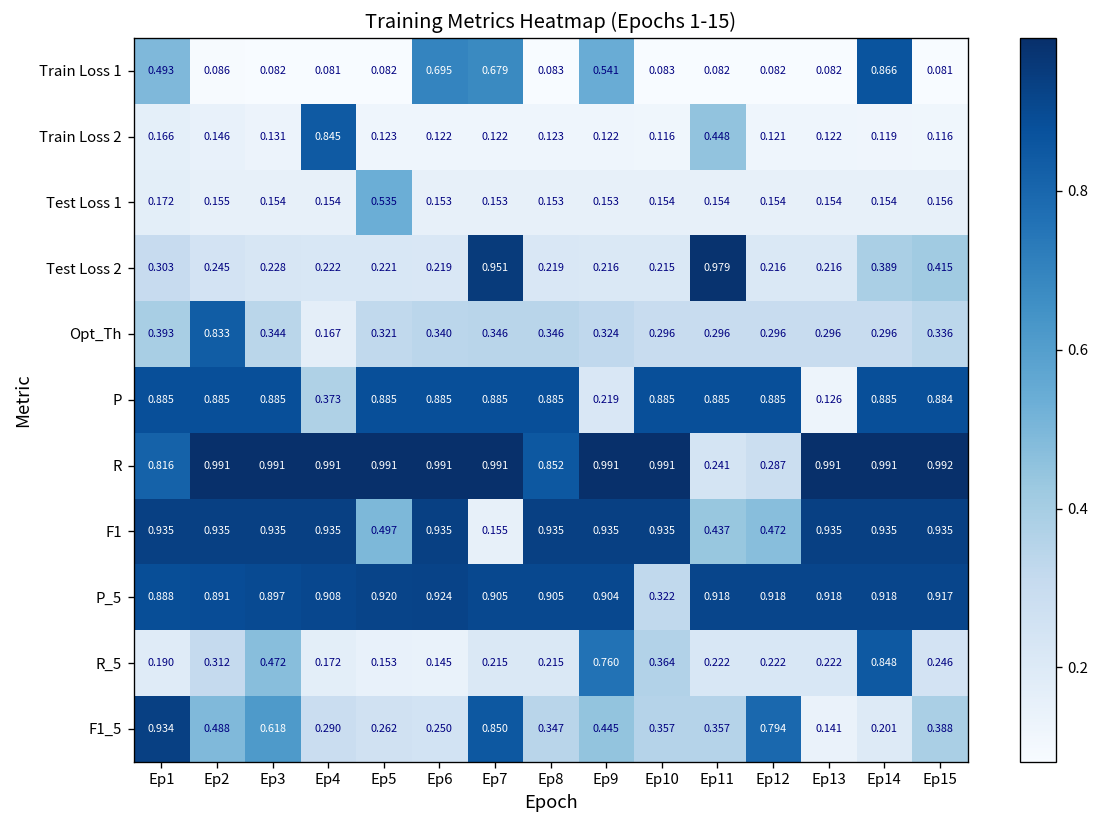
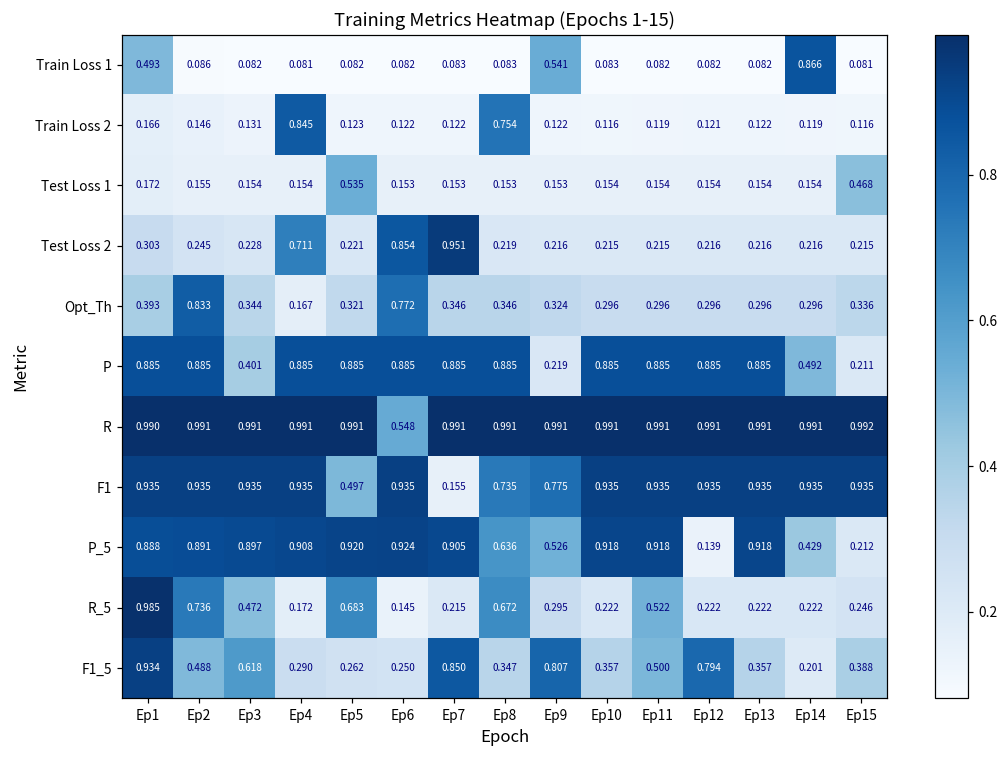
  {
    "Train Loss 1": {
      "Ep1": 0.493,
      "Ep2": 0.086,
      "Ep3": 0.082,
      "Ep4": 0.081,
      "Ep5": 0.082,
-     "Ep6": 0.695,
-     "Ep7": 0.679,
+     "Ep6": 0.082,
+     "Ep7": 0.083,
      "Ep8": 0.083,
      "Ep9": 0.541,
      "Ep10": 0.083,
      "Ep11": 0.082,
      "Ep12": 0.082,
      "Ep13": 0.082,
      "Ep14": 0.866,
      "Ep15": 0.081
    },
    "Train Loss 2": {
      "Ep1": 0.166,
      "Ep2": 0.146,
      "Ep3": 0.131,
      "Ep4": 0.845,
      "Ep5": 0.123,
      "Ep6": 0.122,
      "Ep7": 0.122,
-     "Ep8": 0.123,
+     "Ep8": 0.754,
      "Ep9": 0.122,
      "Ep10": 0.116,
-     "Ep11": 0.448,
+     "Ep11": 0.119,
      "Ep12": 0.121,
      "Ep13": 0.122,
      "Ep14": 0.119,
      "Ep15": 0.116
    },
    "Test Loss 1": {
      "Ep1": 0.172,
      "Ep2": 0.155,
      "Ep3": 0.154,
      "Ep4": 0.154,
      "Ep5": 0.535,
      "Ep6": 0.153,
      "Ep7": 0.153,
      "Ep8": 0.153,
      "Ep9": 0.153,
      "Ep10": 0.154,
      "Ep11": 0.154,
      "Ep12": 0.154,
      "Ep13": 0.154,
      "Ep14": 0.154,
-     "Ep15": 0.156
+     "Ep15": 0.468
    },
    "Test Loss 2": {
      "Ep1": 0.303,
      "Ep2": 0.245,
      "Ep3": 0.228,
-     "Ep4": 0.222,
+     "Ep4": 0.711,
      "Ep5": 0.221,
-     "Ep6": 0.219,
+     "Ep6": 0.854,
      "Ep7": 0.951,
      "Ep8": 0.219,
      "Ep9": 0.216,
      "Ep10": 0.215,
-     "Ep11": 0.979,
+     "Ep11": 0.215,
      "Ep12": 0.216,
      "Ep13": 0.216,
-     "Ep14": 0.389,
-     "Ep15": 0.415
+     "Ep14": 0.216,
+     "Ep15": 0.215
    },
    "Opt_Th": {
      "Ep1": 0.393,
      "Ep2": 0.833,
      "Ep3": 0.344,
      "Ep4": 0.167,
      "Ep5": 0.321,
-     "Ep6": 0.340,
+     "Ep6": 0.772,
      "Ep7": 0.346,
      "Ep8": 0.346,
      "Ep9": 0.324,
      "Ep10": 0.296,
      "Ep11": 0.296,
      "Ep12": 0.296,
      "Ep13": 0.296,
      "Ep14": 0.296,
      "Ep15": 0.336
    },
    "P": {
      "Ep1": 0.885,
      "Ep2": 0.885,
-     "Ep3": 0.885,
-     "Ep4": 0.373,
+     "Ep3": 0.401,
+     "Ep4": 0.885,
      "Ep5": 0.885,
      "Ep6": 0.885,
      "Ep7": 0.885,
      "Ep8": 0.885,
      "Ep9": 0.219,
      "Ep10": 0.885,
      "Ep11": 0.885,
      "Ep12": 0.885,
-     "Ep13": 0.126,
-     "Ep14": 0.885,
-     "Ep15": 0.884
+     "Ep13": 0.885,
+     "Ep14": 0.492,
+     "Ep15": 0.211
    },
    "R": {
-     "Ep1": 0.816,
+     "Ep1": 0.990,
      "Ep2": 0.991,
      "Ep3": 0.991,
      "Ep4": 0.991,
      "Ep5": 0.991,
-     "Ep6": 0.991,
+     "Ep6": 0.548,
      "Ep7": 0.991,
-     "Ep8": 0.852,
+     "Ep8": 0.991,
      "Ep9": 0.991,
      "Ep10": 0.991,
-     "Ep11": 0.241,
-     "Ep12": 0.287,
+     "Ep11": 0.991,
+     "Ep12": 0.991,
      "Ep13": 0.991,
      "Ep14": 0.991,
      "Ep15": 0.992
    },
    "F1": {
      "Ep1": 0.935,
      "Ep2": 0.935,
      "Ep3": 0.935,
      "Ep4": 0.935,
      "Ep5": 0.497,
      "Ep6": 0.935,
      "Ep7": 0.155,
-     "Ep8": 0.935,
-     "Ep9": 0.935,
+     "Ep8": 0.735,
+     "Ep9": 0.775,
      "Ep10": 0.935,
-     "Ep11": 0.437,
-     "Ep12": 0.472,
+     "Ep11": 0.935,
+     "Ep12": 0.935,
      "Ep13": 0.935,
      "Ep14": 0.935,
      "Ep15": 0.935
    },
    "P_5": {
      "Ep1": 0.888,
      "Ep2": 0.891,
      "Ep3": 0.897,
      "Ep4": 0.908,
      "Ep5": 0.920,
      "Ep6": 0.924,
      "Ep7": 0.905,
-     "Ep8": 0.905,
-     "Ep9": 0.904,
-     "Ep10": 0.322,
+     "Ep8": 0.636,
+     "Ep9": 0.526,
+     "Ep10": 0.918,
      "Ep11": 0.918,
-     "Ep12": 0.918,
+     "Ep12": 0.139,
      "Ep13": 0.918,
-     "Ep14": 0.918,
-     "Ep15": 0.917
+     "Ep14": 0.429,
+     "Ep15": 0.212
    },
    "R_5": {
-     "Ep1": 0.190,
-     "Ep2": 0.312,
+     "Ep1": 0.985,
+     "Ep2": 0.736,
      "Ep3": 0.472,
      "Ep4": 0.172,
-     "Ep5": 0.153,
+     "Ep5": 0.683,
      "Ep6": 0.145,
      "Ep7": 0.215,
-     "Ep8": 0.215,
-     "Ep9": 0.760,
-     "Ep10": 0.364,
-     "Ep11": 0.222,
+     "Ep8": 0.672,
+     "Ep9": 0.295,
+     "Ep10": 0.222,
+     "Ep11": 0.522,
      "Ep12": 0.222,
      "Ep13": 0.222,
-     "Ep14": 0.848,
+     "Ep14": 0.222,
      "Ep15": 0.246
    },
    "F1_5": {
      "Ep1": 0.934,
      "Ep2": 0.488,
      "Ep3": 0.618,
      "Ep4": 0.290,
      "Ep5": 0.262,
      "Ep6": 0.250,
      "Ep7": 0.850,
      "Ep8": 0.347,
-     "Ep9": 0.445,
+     "Ep9": 0.807,
      "Ep10": 0.357,
-     "Ep11": 0.357,
+     "Ep11": 0.500,
      "Ep12": 0.794,
-     "Ep13": 0.141,
+     "Ep13": 0.357,
      "Ep14": 0.201,
      "Ep15": 0.388
    }
  }
